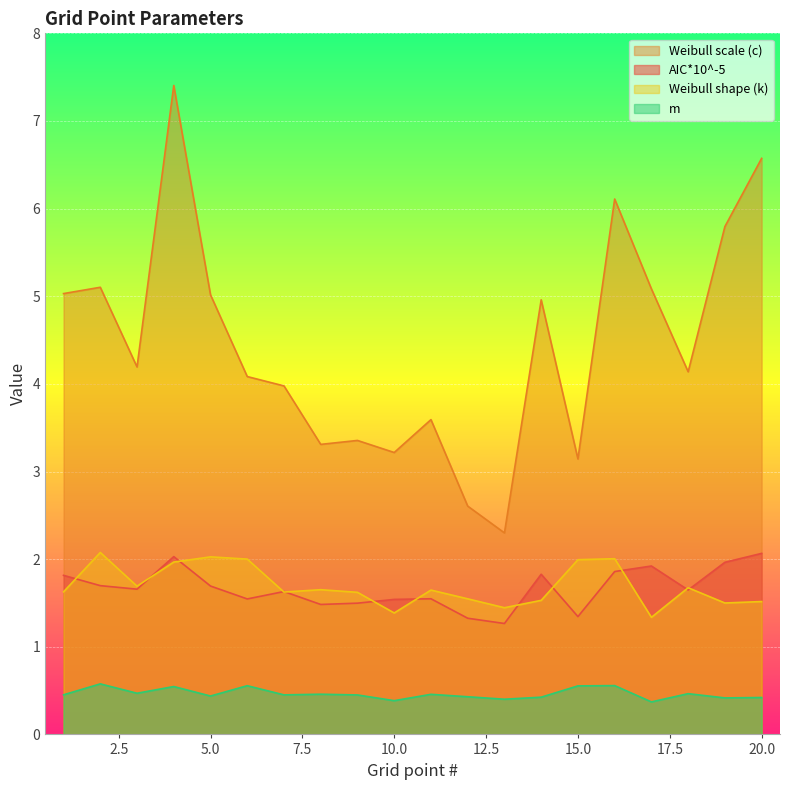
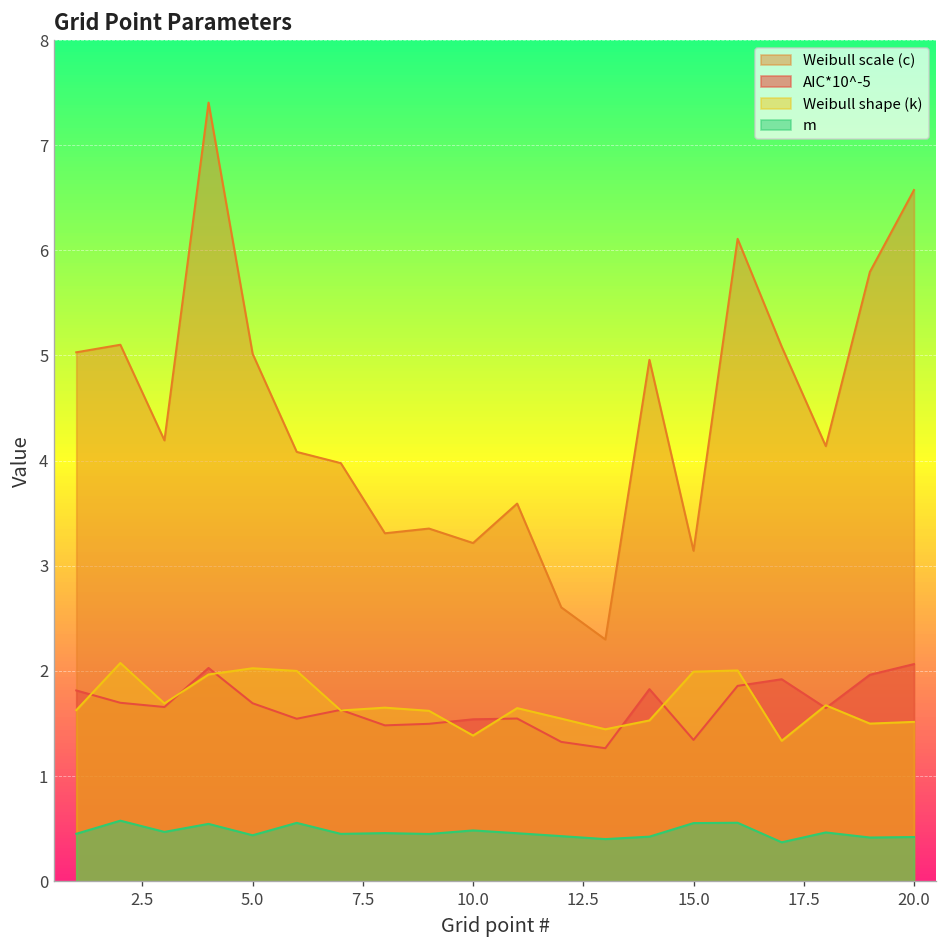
  {
    "m": {
      "5.0": 0.4,
-     "10.0": 0.4,
+     "10.0": 0.5,
      "15.0": 0.6,
      "20.0": 0.4
    }
  }
